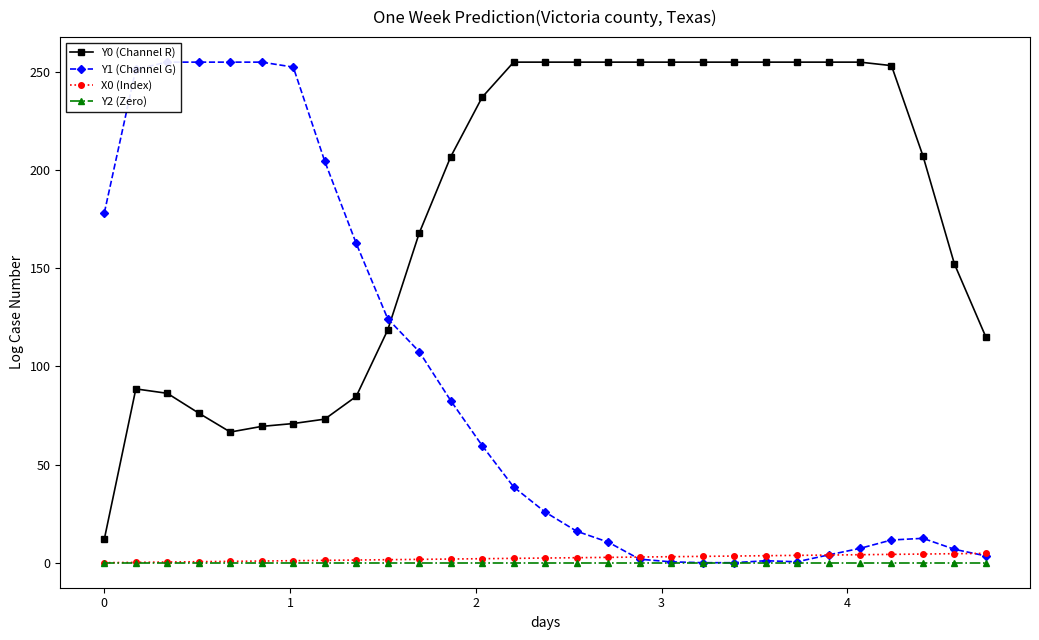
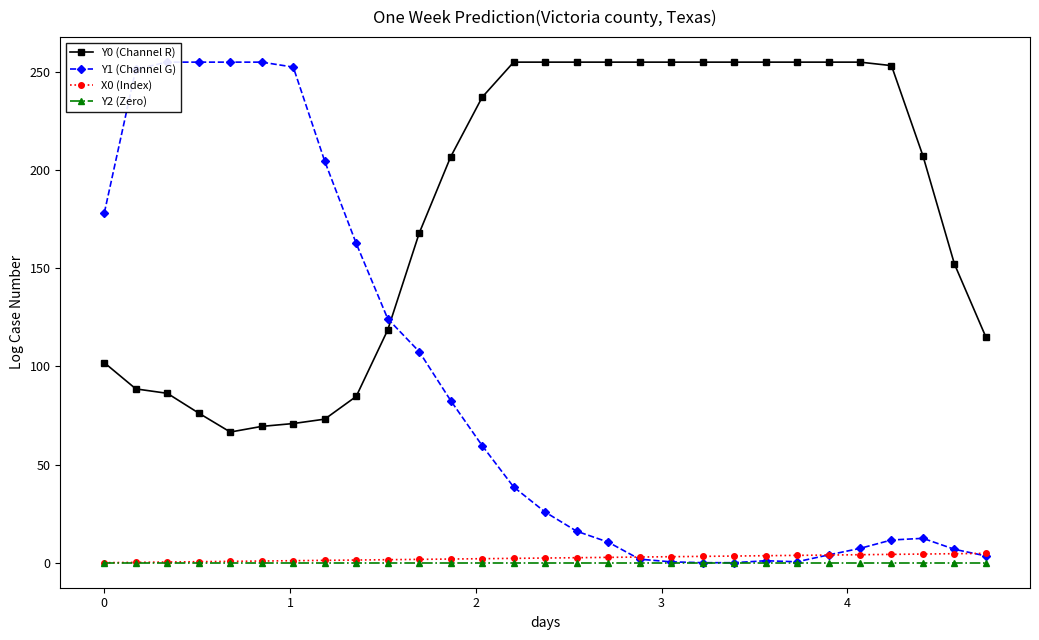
  {
    "Y0 (Channel R)": {
-     "0": 12
+     "0": 102
    },
    "Y1 (Channel G)": {
      "0": 178
    }
  }
